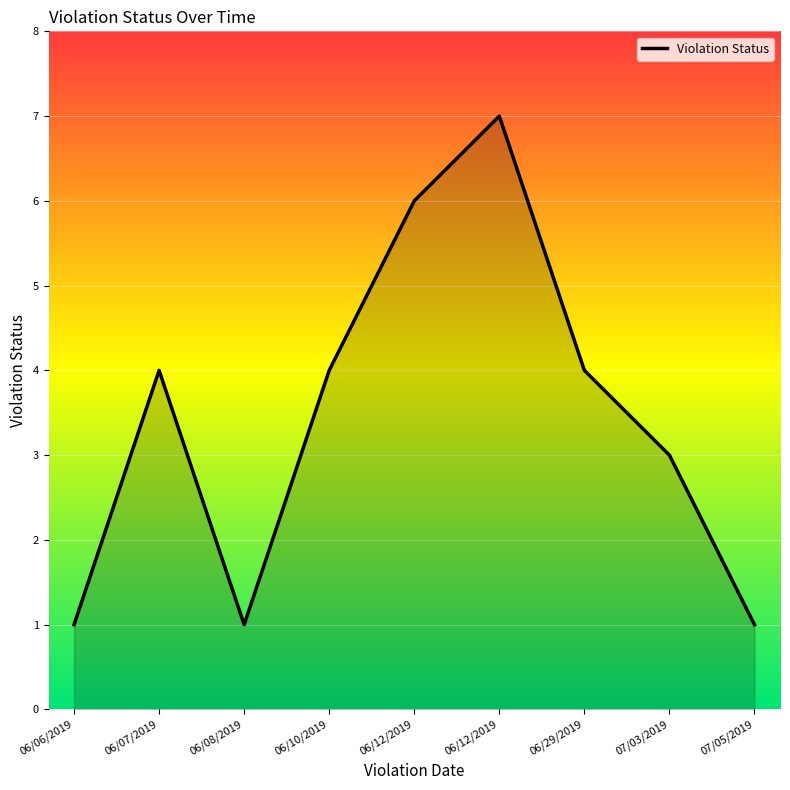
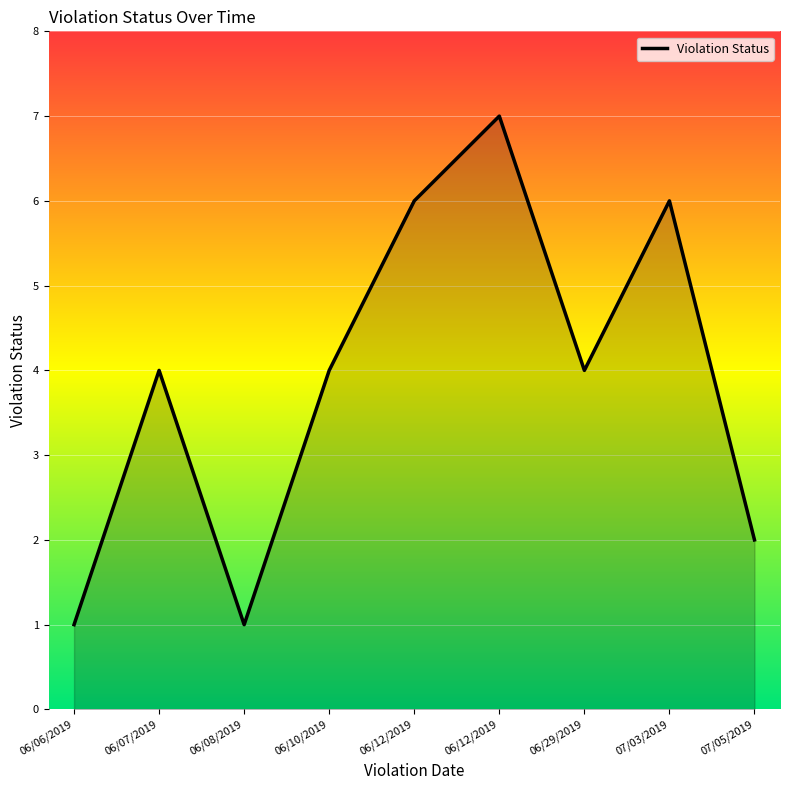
  {
    "06/06/2019": 1,
    "06/07/2019": 4,
    "06/08/2019": 1,
    "06/10/2019": 4,
    "06/29/2019": 4,
-   "07/03/2019": 3,
-   "07/05/2019": 1
+   "07/03/2019": 6,
+   "07/05/2019": 2
  }
